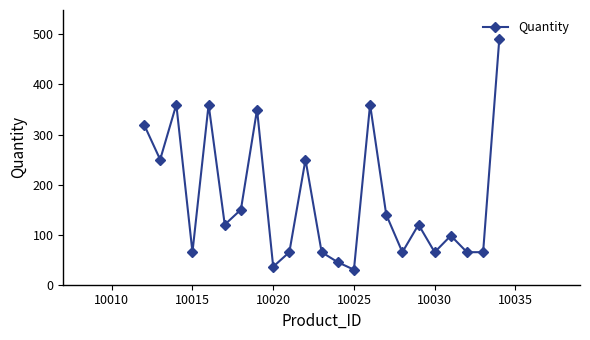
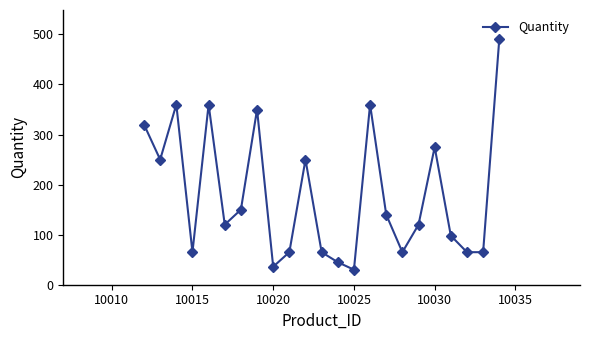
  {
    "10015": 70,
    "10020": 40,
    "10025": 30,
-   "10030": 70
+   "10030": 280
  }
